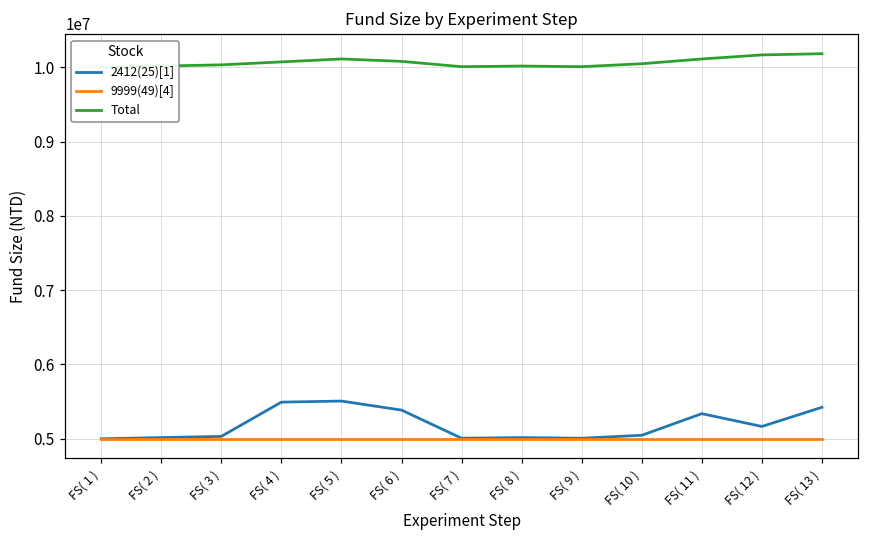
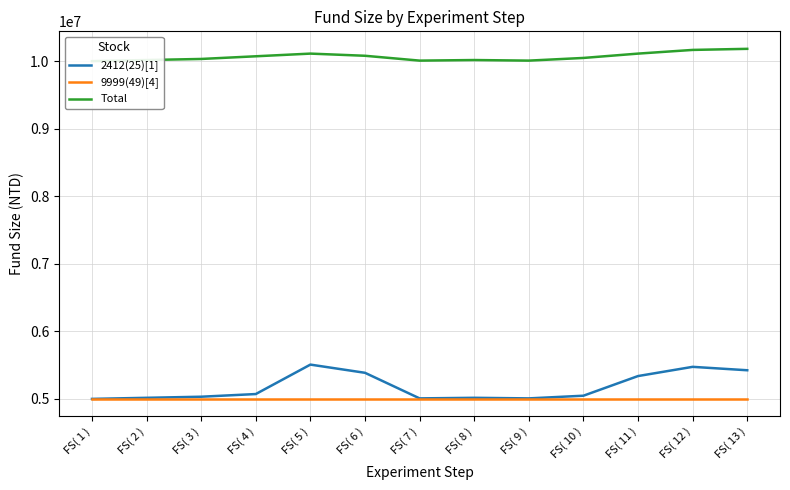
  {
    "2412(25)[1]": {
-     "FS( 4 )": 5500000,
+     "FS( 4 )": 5100000,
      "FS( 5 )": 5500000,
      "FS( 6 )": 5400000,
      "FS( 10 )": 5000000,
      "FS( 11 )": 5300000,
-     "FS( 12 )": 5200000,
+     "FS( 12 )": 5500000,
      "FS( 13 )": 5400000
    },
    "9999(49)[4]": {
      "FS( 4 )": 5000000,
      "FS( 5 )": 5000000,
      "FS( 6 )": 5000000,
      "FS( 10 )": 5000000,
      "FS( 11 )": 5000000,
      "FS( 12 )": 5000000,
      "FS( 13 )": 5000000
    },
    "Total": {
      "FS( 3 )": 10000000,
      "FS( 4 )": 10100000,
      "FS( 5 )": 10100000,
      "FS( 6 )": 10100000,
      "FS( 7 )": 10000000,
      "FS( 8 )": 10000000,
      "FS( 9 )": 10000000,
      "FS( 10 )": 10000000,
      "FS( 11 )": 10100000,
      "FS( 12 )": 10200000,
      "FS( 13 )": 10200000
    }
  }
